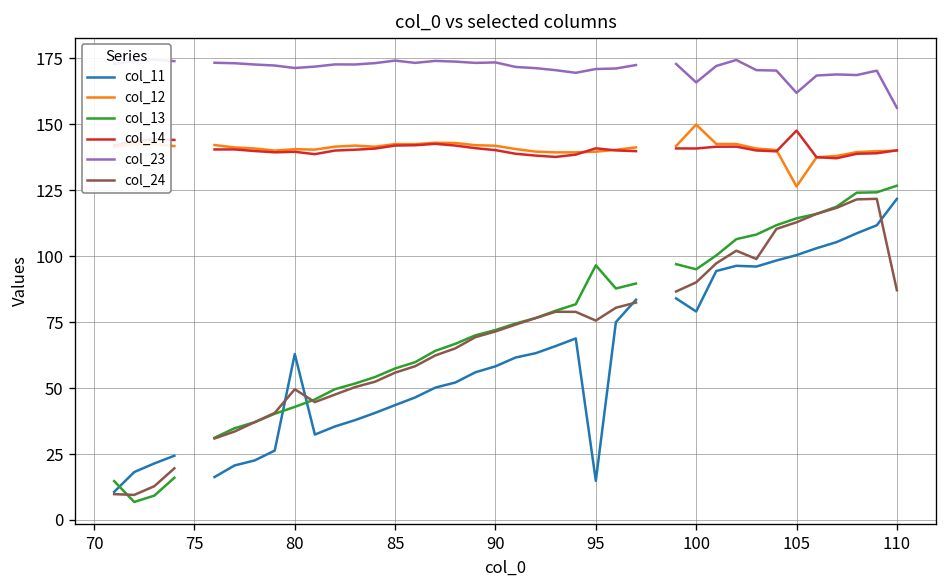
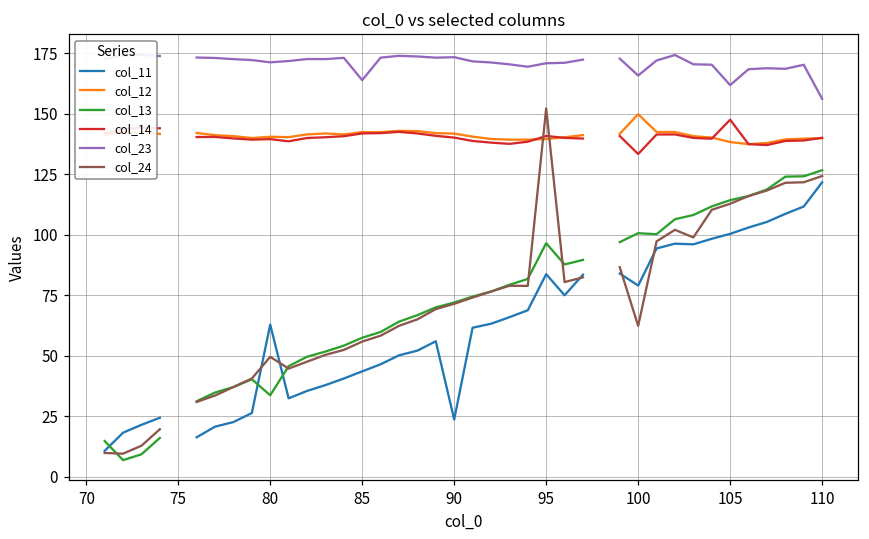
  {
    "col_11": {
      "80": 63,
      "85": 44,
-     "90": 58,
-     "95": 15,
+     "90": 24,
+     "95": 84,
      "100": 79,
      "105": 100,
      "110": 122
    },
    "col_12": {
      "90": 142,
      "95": 140,
      "100": 150,
-     "105": 126
+     "105": 138
    },
    "col_13": {
-     "80": 43,
+     "80": 34,
      "85": 57,
      "95": 97,
-     "100": 95,
+     "100": 101,
      "105": 114,
      "110": 127
    },
    "col_14": {
      "90": 140,
      "95": 141,
-     "100": 141,
+     "100": 133,
      "105": 148
    },
    "col_23": {
      "80": 171,
-     "85": 174,
+     "85": 164,
      "90": 173,
      "95": 171,
      "100": 166,
      "105": 162,
      "110": 156
    },
    "col_24": {
      "80": 50,
      "85": 56,
-     "95": 76,
-     "100": 90,
+     "95": 152,
+     "100": 62,
      "105": 113,
-     "110": 87
+     "110": 124
    }
  }
